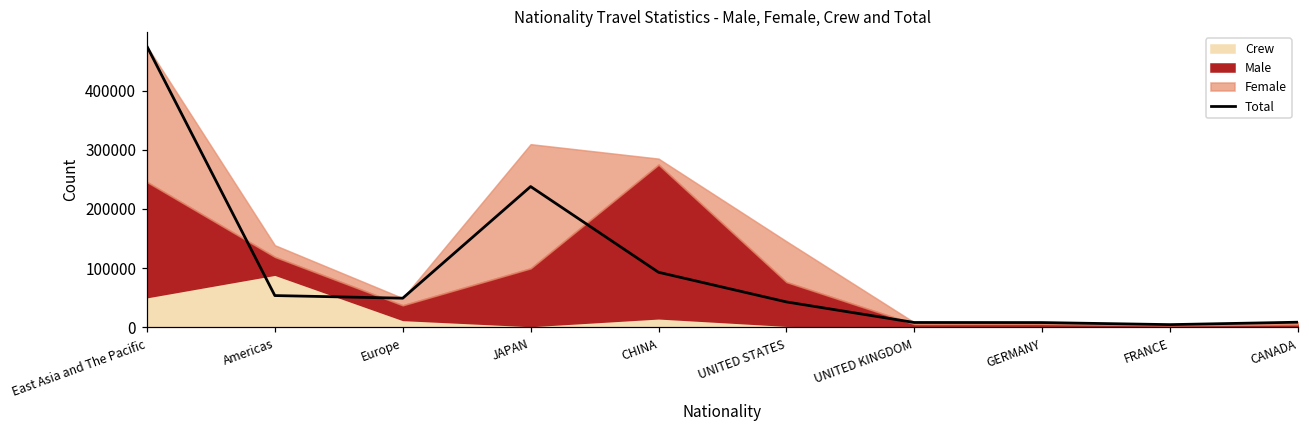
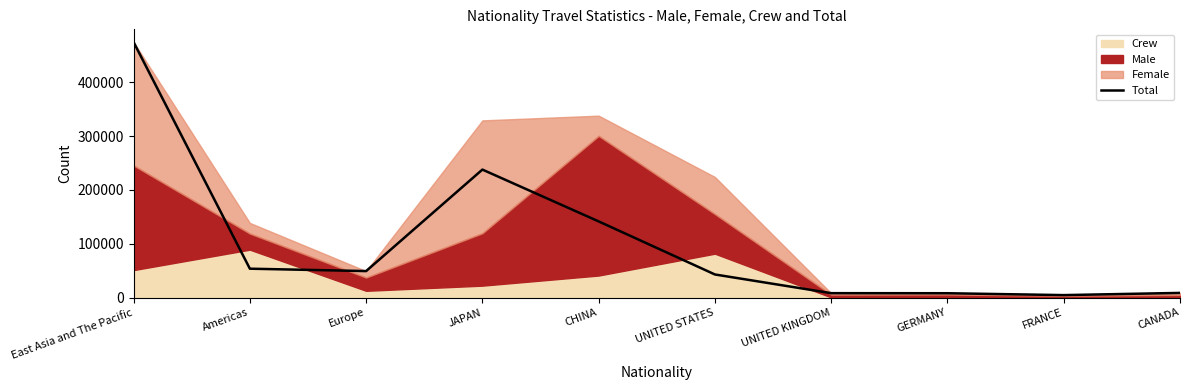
  {
    "Total": {
      "Americas": 50000,
      "JAPAN": 240000,
-     "CHINA": 90000,
+     "CHINA": 140000,
      "UNITED STATES": 40000
    },
    "Crew": {
-     "JAPAN": 0,
-     "CHINA": 20000,
-     "UNITED STATES": 0
+     "JAPAN": 20000,
+     "CHINA": 40000,
+     "UNITED STATES": 80000
    },
    "Male": {
      "East Asia and The Pacific": 190000,
      "Americas": 30000,
      "Europe": 20000,
      "JAPAN": 100000,
      "CHINA": 260000,
      "UNITED STATES": 70000
    },
    "Female": {
      "Americas": 20000,
      "JAPAN": 210000,
-     "CHINA": 10000,
+     "CHINA": 40000,
      "UNITED STATES": 70000
    }
  }
